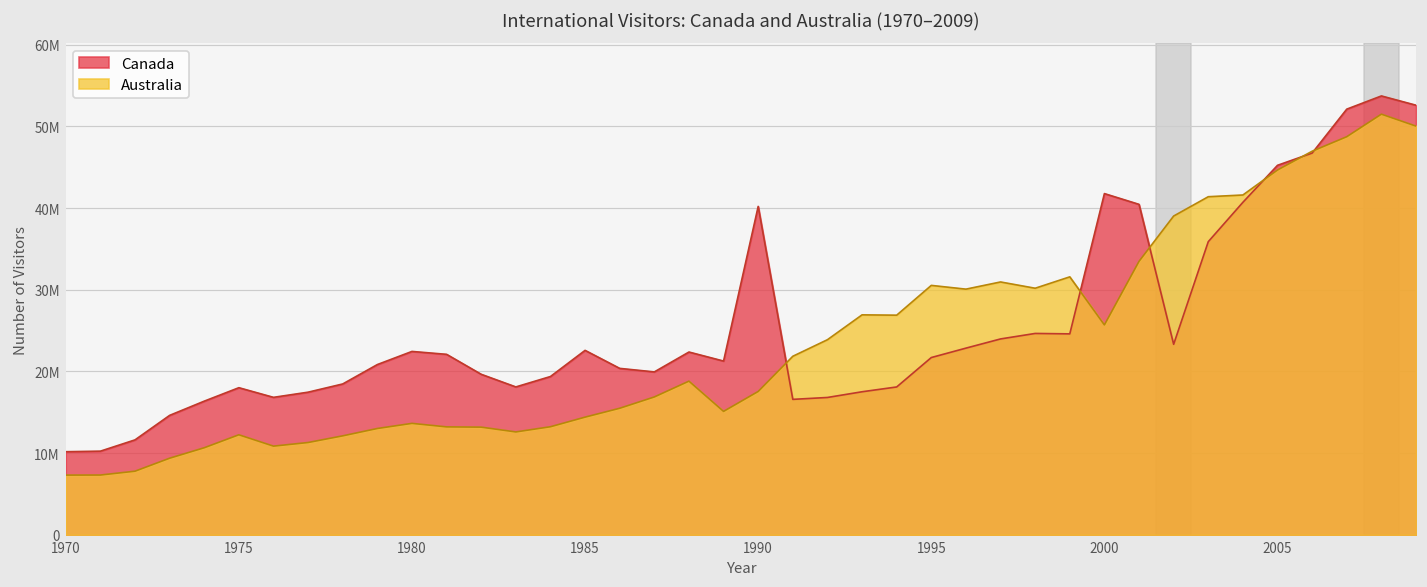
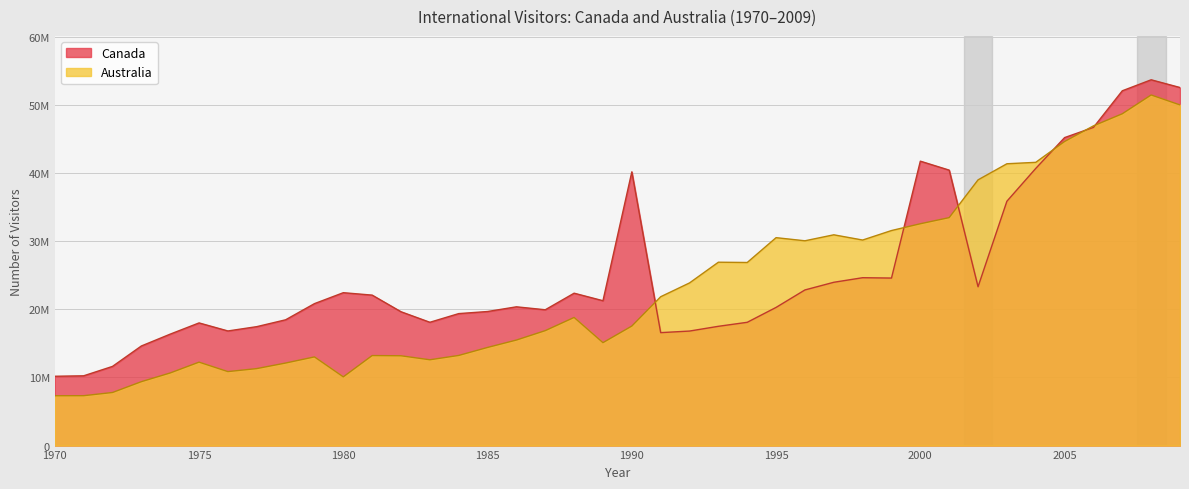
  {
    "Canada": {
      "1970": 10000000,
      "1975": 18000000,
      "1980": 22000000,
-     "1985": 23000000,
+     "1985": 20000000,
      "1990": 40000000,
-     "1995": 22000000,
+     "1995": 20000000,
      "2000": 42000000,
      "2005": 45000000
    },
    "Australia": {
      "1970": 7000000,
      "1975": 12000000,
-     "1980": 14000000,
+     "1980": 10000000,
      "1985": 14000000,
      "1990": 18000000,
      "1995": 31000000,
-     "2000": 26000000,
+     "2000": 33000000,
      "2005": 45000000
    }
  }
